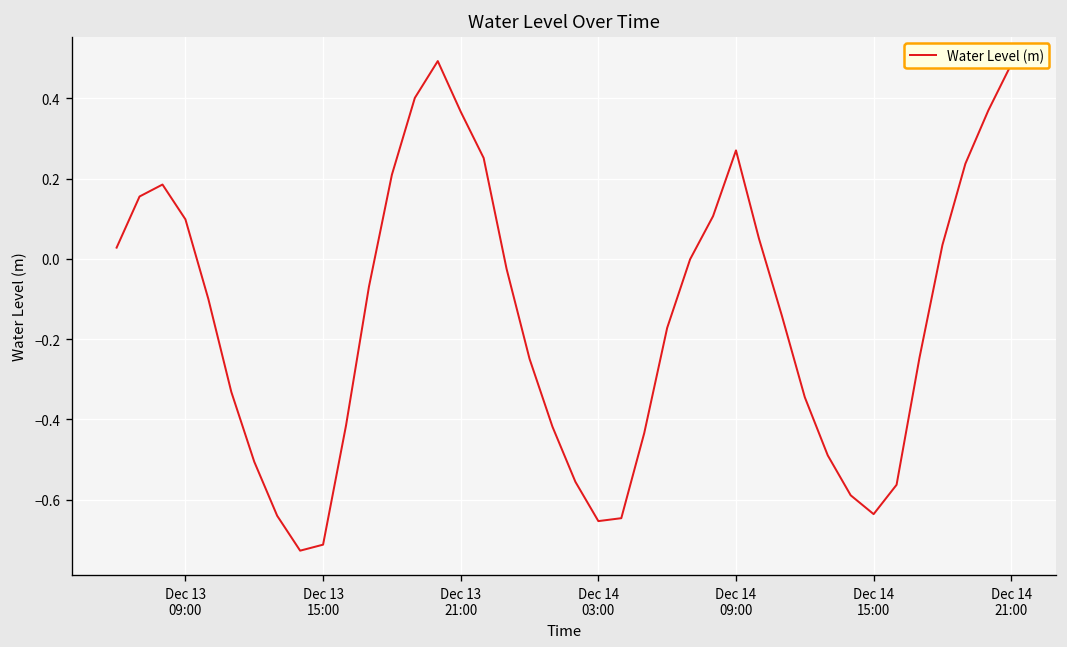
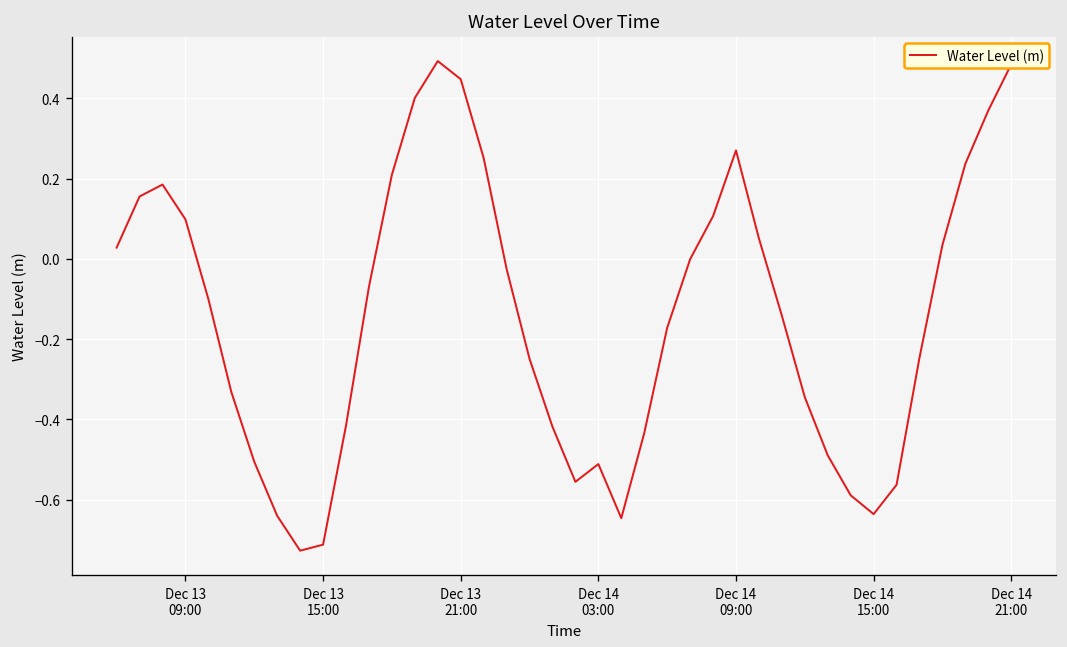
  {
    "Dec 13 09:00": 0.10,
    "Dec 13 15:00": -0.71,
-   "Dec 13 21:00": 0.37,
-   "Dec 14 03:00": -0.65,
+   "Dec 13 21:00": 0.45,
+   "Dec 14 03:00": -0.51,
    "Dec 14 09:00": 0.27,
    "Dec 14 15:00": -0.64
  }
